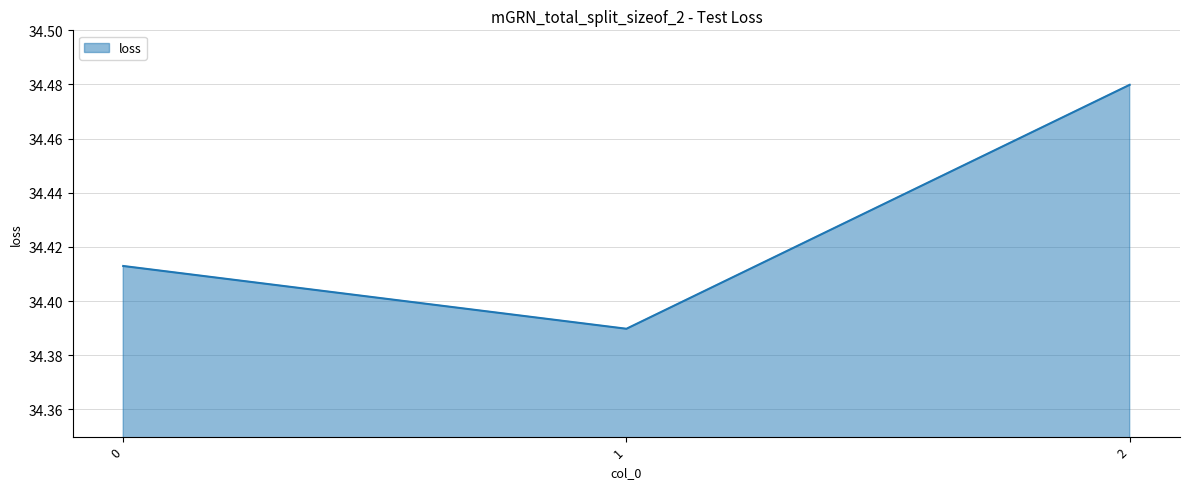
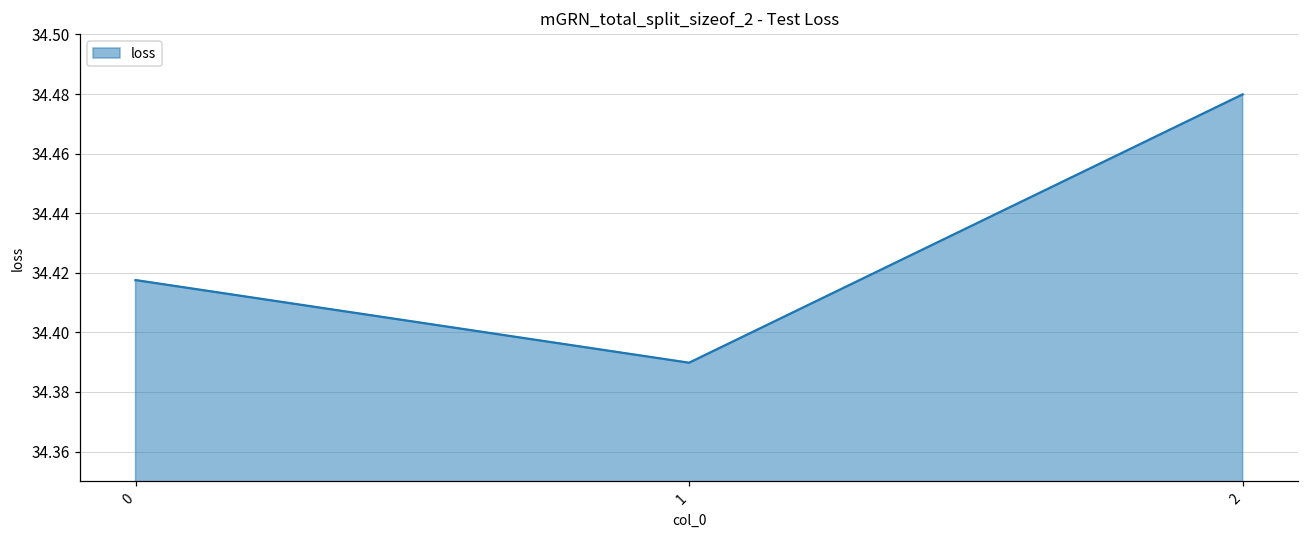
  {
-   "0": 34.413,
+   "0": 34.418,
    "1": 34.390,
    "2": 34.480
  }
